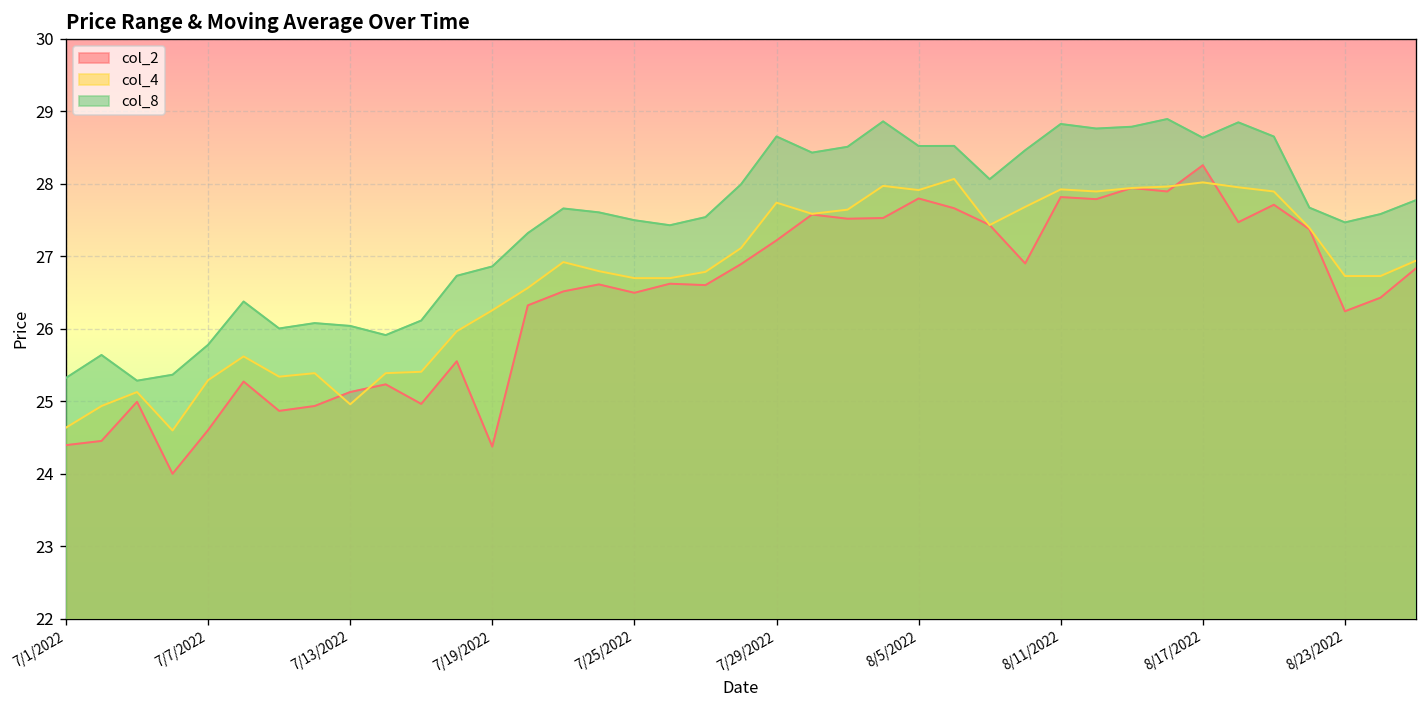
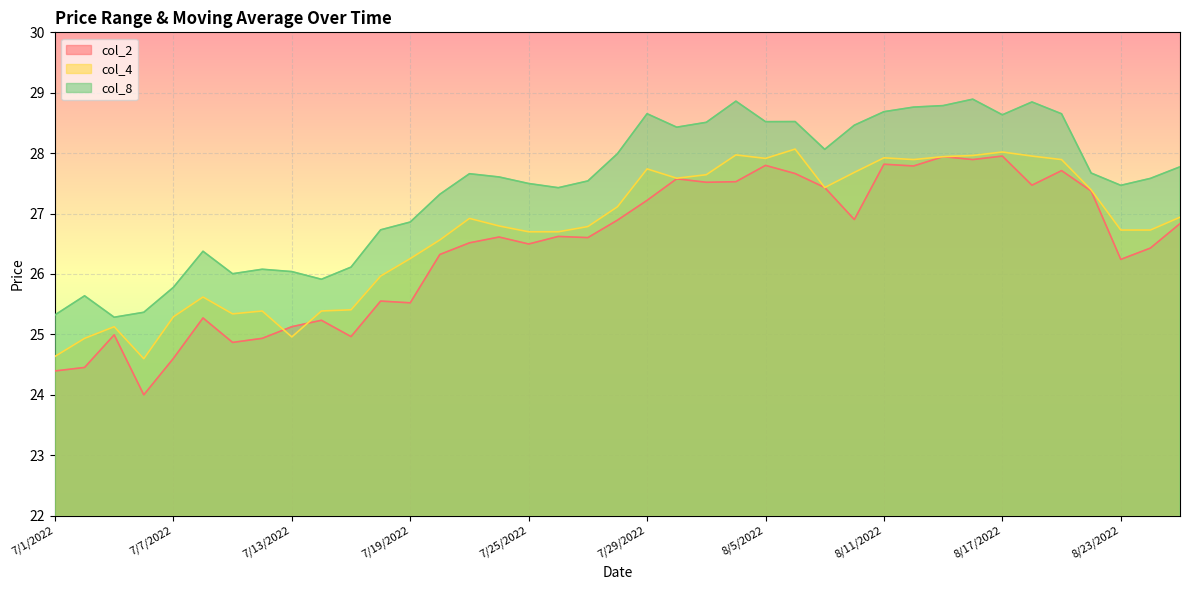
  {
    "col_2": {
      "7/1/2022": 24.4,
      "7/7/2022": 24.6,
      "7/13/2022": 25.1,
-     "7/19/2022": 24.4,
+     "7/19/2022": 25.5,
      "7/25/2022": 26.5,
      "7/29/2022": 27.2,
      "8/5/2022": 27.8,
      "8/11/2022": 27.8,
-     "8/17/2022": 28.3,
+     "8/17/2022": 28.0,
      "8/23/2022": 26.2
    },
    "col_4": {
      "7/1/2022": 24.6,
      "7/7/2022": 25.3,
      "7/13/2022": 25.0,
      "7/19/2022": 26.3,
      "7/25/2022": 26.7,
      "7/29/2022": 27.7,
      "8/5/2022": 27.9,
      "8/11/2022": 27.9,
      "8/17/2022": 28.0,
      "8/23/2022": 26.7
    },
    "col_8": {
      "7/1/2022": 25.3,
      "7/7/2022": 25.8,
      "7/13/2022": 26.0,
      "7/19/2022": 26.9,
      "7/25/2022": 27.5,
      "7/29/2022": 28.7,
      "8/5/2022": 28.5,
-     "8/11/2022": 28.8,
+     "8/11/2022": 28.7,
      "8/17/2022": 28.6,
      "8/23/2022": 27.5
    }
  }
